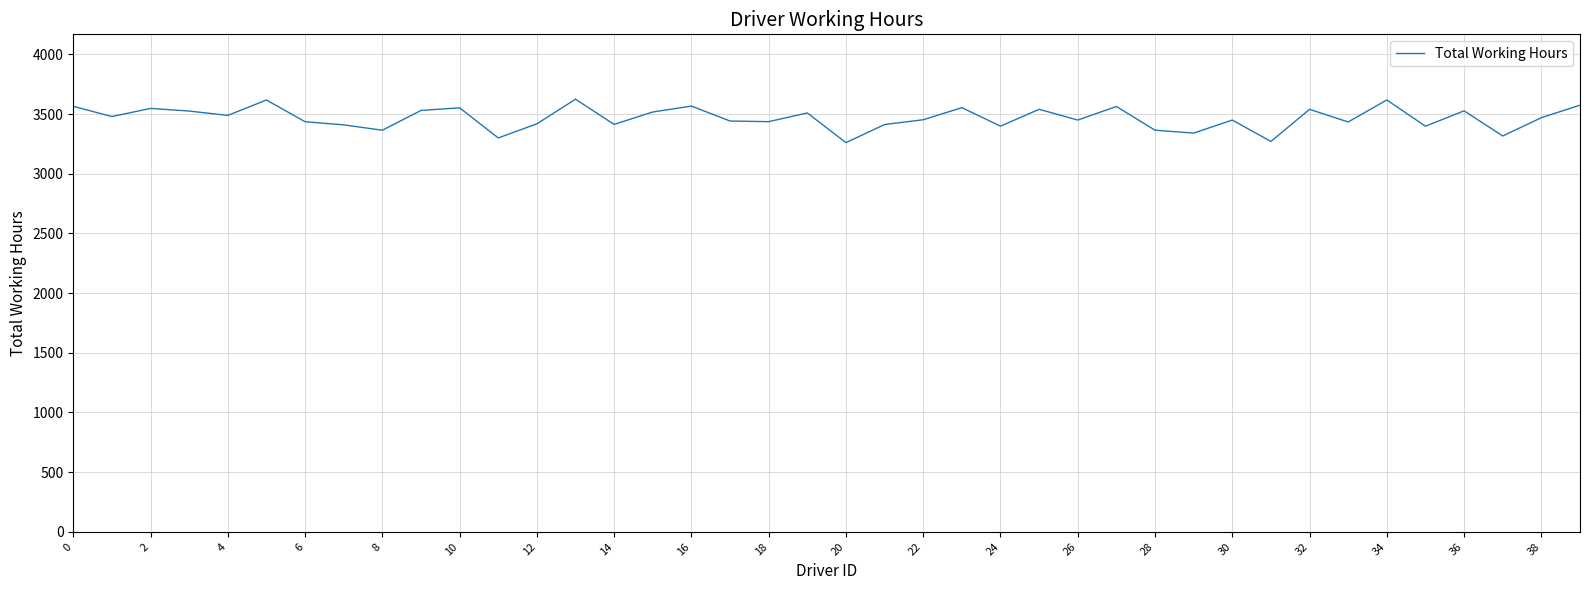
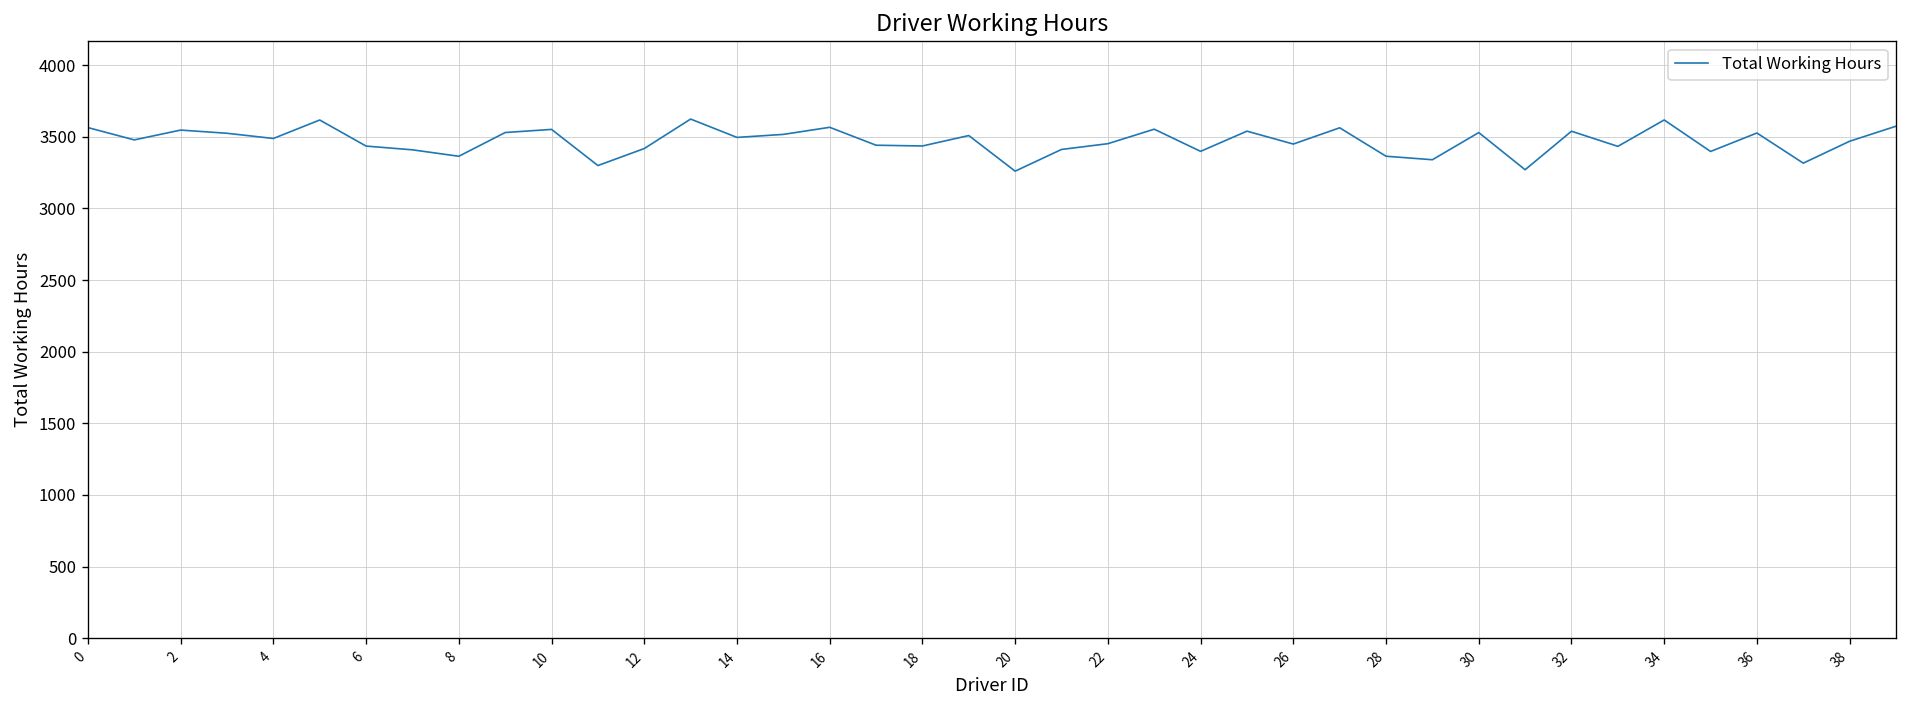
  {
    "0": 3560,
    "2": 3550,
    "4": 3490,
    "6": 3440,
    "8": 3360,
    "10": 3550,
    "12": 3420,
-   "14": 3410,
+   "14": 3500,
    "16": 3570,
    "18": 3440,
    "20": 3260,
    "22": 3450,
    "24": 3400,
    "26": 3450,
    "28": 3360,
-   "30": 3450,
+   "30": 3530,
    "32": 3540,
    "34": 3620,
    "36": 3530,
    "38": 3470
  }
